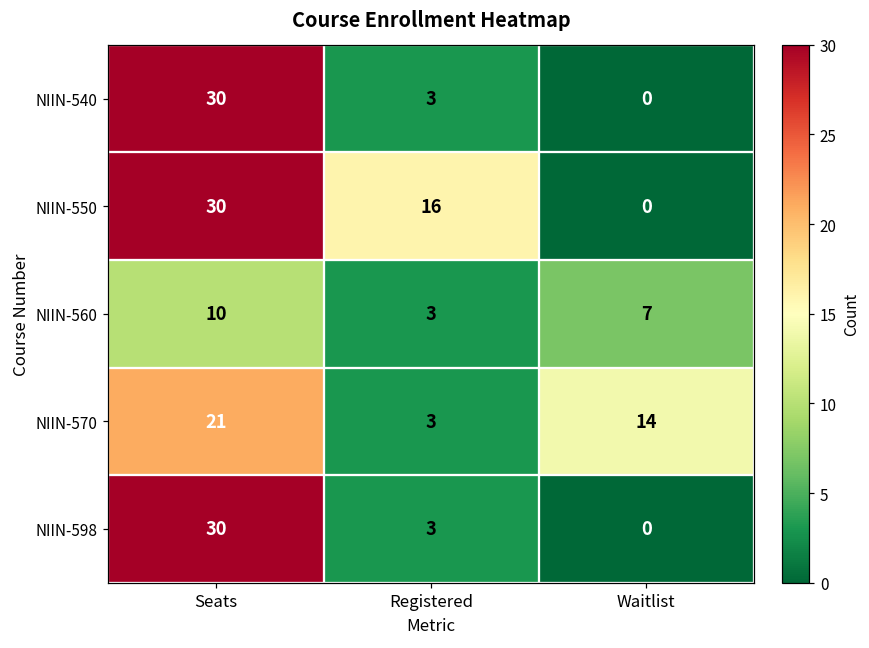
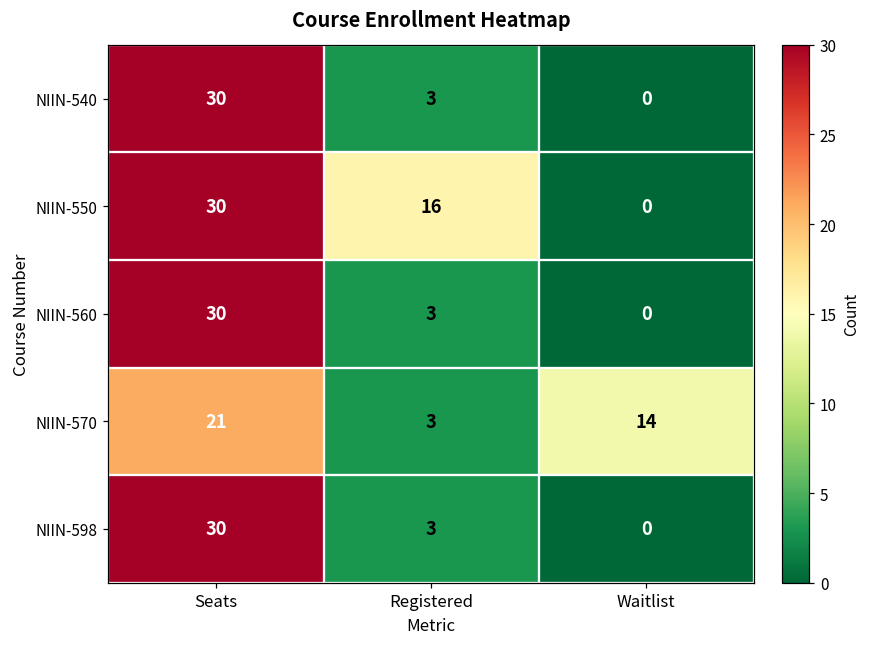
  {
    "NIIN-540": {
      "Seats": 30,
      "Registered": 3,
      "Waitlist": 0
    },
    "NIIN-550": {
      "Seats": 30,
      "Registered": 16,
      "Waitlist": 0
    },
    "NIIN-560": {
-     "Seats": 10,
+     "Seats": 30,
      "Registered": 3,
-     "Waitlist": 7
+     "Waitlist": 0
    },
    "NIIN-570": {
      "Seats": 21,
      "Registered": 3,
      "Waitlist": 14
    },
    "NIIN-598": {
      "Seats": 30,
      "Registered": 3,
      "Waitlist": 0
    }
  }
